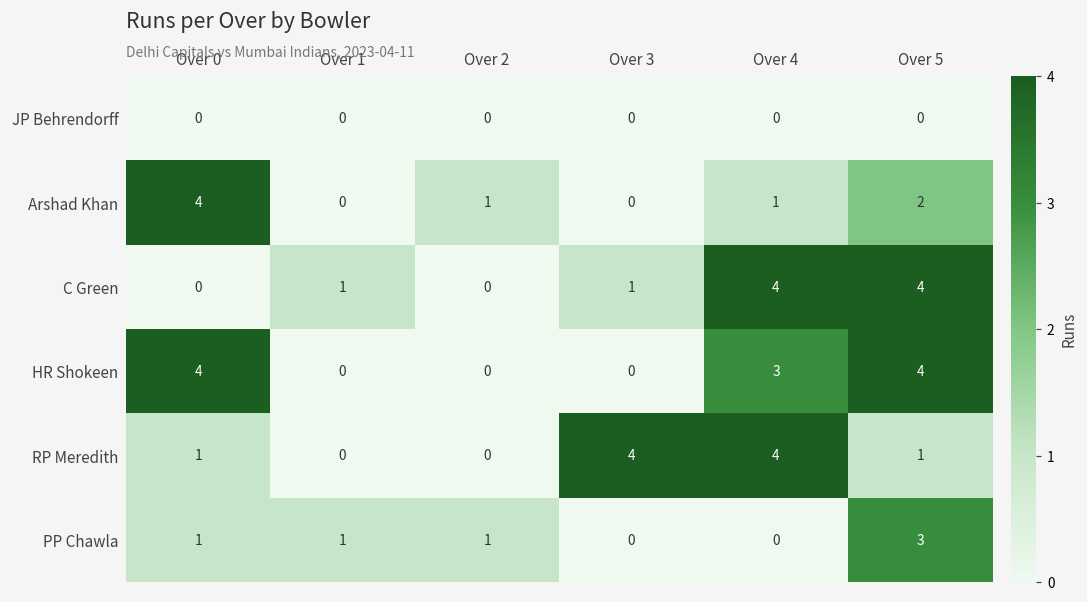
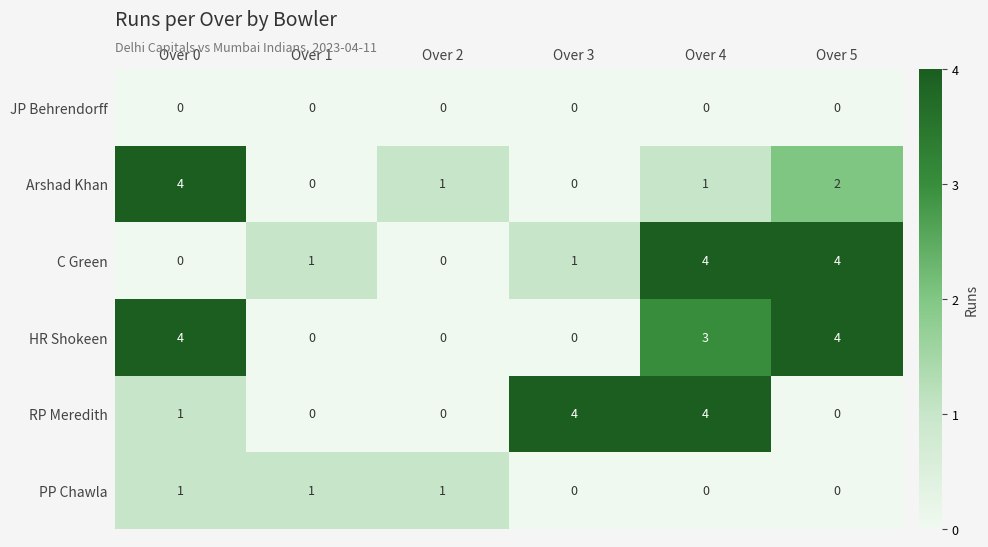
  {
    "JP Behrendorff": {
      "Over 0": 0,
      "Over 1": 0,
      "Over 2": 0,
      "Over 3": 0,
      "Over 4": 0,
      "Over 5": 0
    },
    "Arshad Khan": {
      "Over 0": 4,
      "Over 1": 0,
      "Over 2": 1,
      "Over 3": 0,
      "Over 4": 1,
      "Over 5": 2
    },
    "C Green": {
      "Over 0": 0,
      "Over 1": 1,
      "Over 2": 0,
      "Over 3": 1,
      "Over 4": 4,
      "Over 5": 4
    },
    "HR Shokeen": {
      "Over 0": 4,
      "Over 1": 0,
      "Over 2": 0,
      "Over 3": 0,
      "Over 4": 3,
      "Over 5": 4
    },
    "RP Meredith": {
      "Over 0": 1,
      "Over 1": 0,
      "Over 2": 0,
      "Over 3": 4,
      "Over 4": 4,
-     "Over 5": 1
+     "Over 5": 0
    },
    "PP Chawla": {
      "Over 0": 1,
      "Over 1": 1,
      "Over 2": 1,
      "Over 3": 0,
      "Over 4": 0,
-     "Over 5": 3
+     "Over 5": 0
    }
  }
